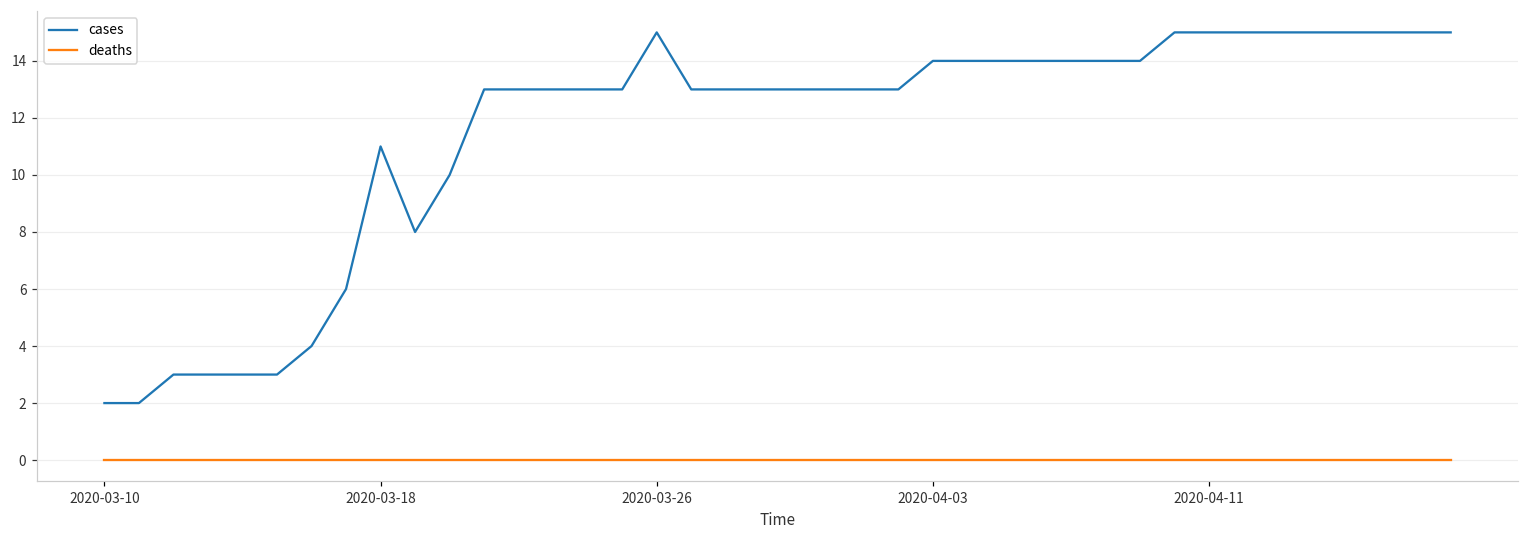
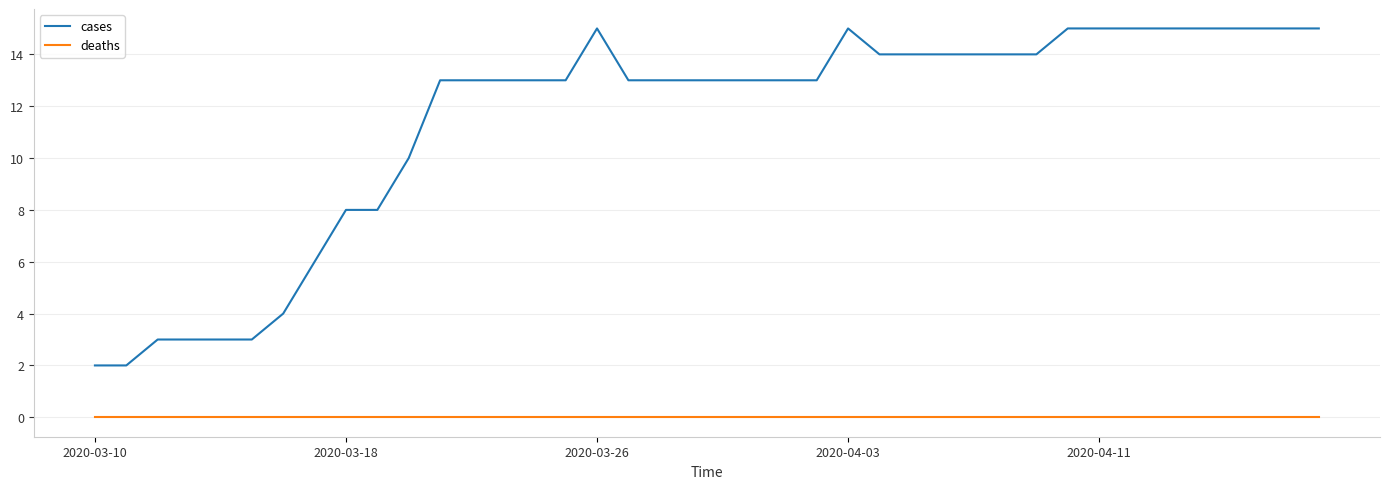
  {
    "cases": {
      "2020-03-10": 2,
-     "2020-03-18": 11,
+     "2020-03-18": 8,
      "2020-03-26": 15,
-     "2020-04-03": 14,
+     "2020-04-03": 15,
      "2020-04-11": 15
    },
    "deaths": {
      "2020-03-10": 0,
      "2020-03-18": 0,
      "2020-03-26": 0,
      "2020-04-03": 0,
      "2020-04-11": 0
    }
  }
